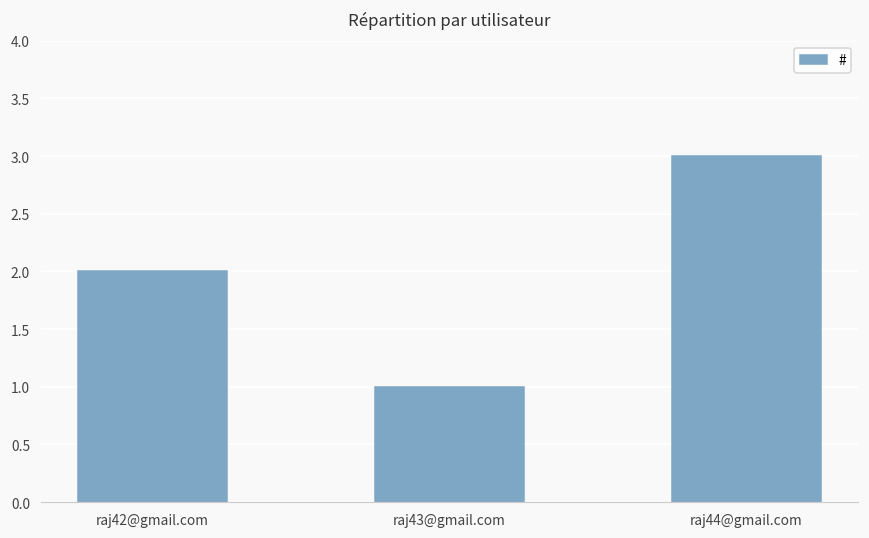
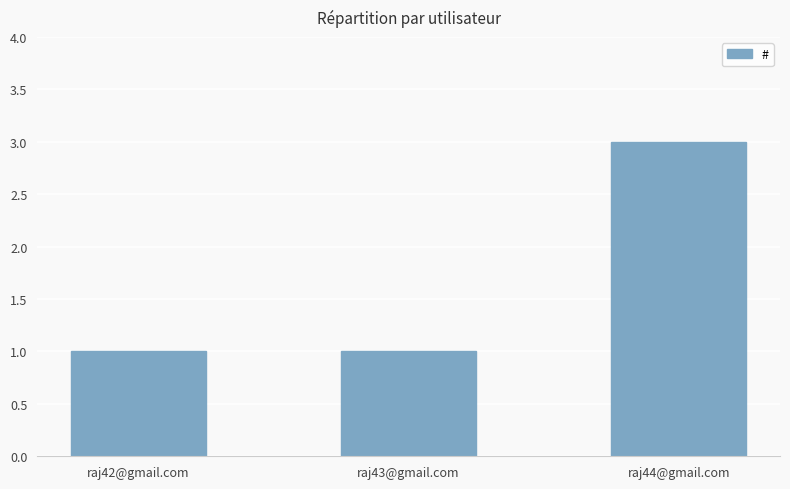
  {
-   "raj42@gmail.com": 2,
+   "raj42@gmail.com": 1,
    "raj43@gmail.com": 1,
    "raj44@gmail.com": 3
  }
